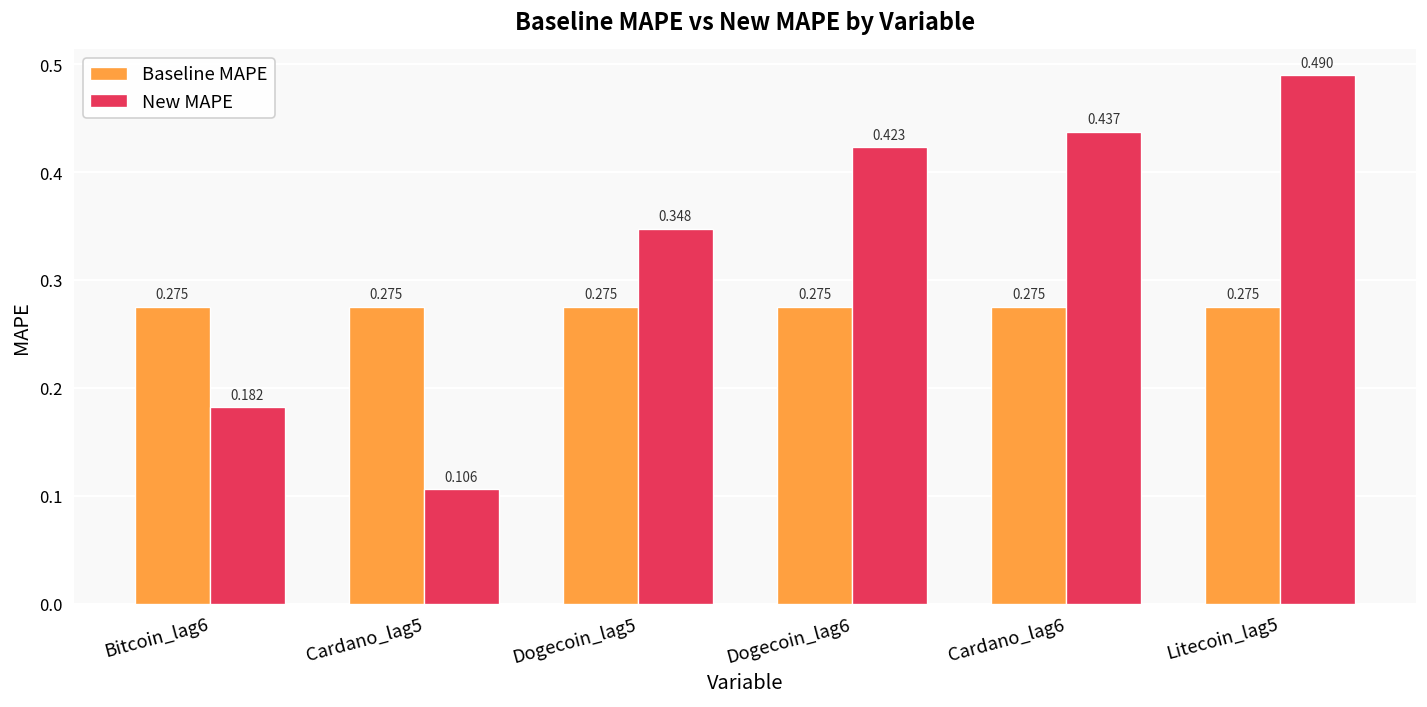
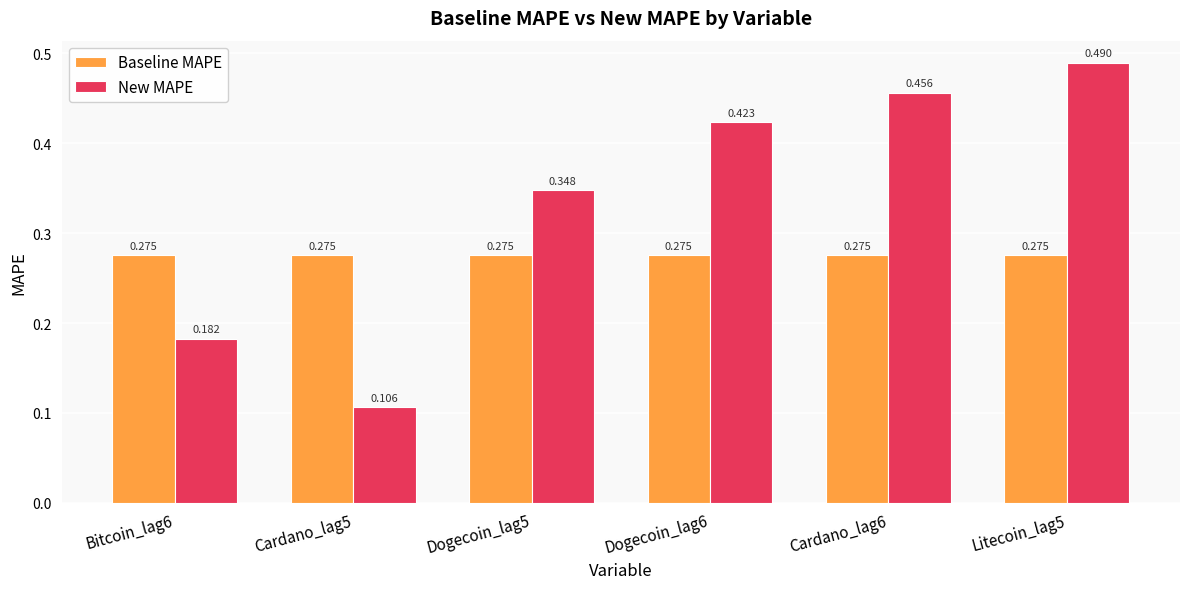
  {
    "Baseline MAPE": {
      "Bitcoin_lag6": 0.275,
      "Cardano_lag5": 0.275,
      "Dogecoin_lag5": 0.275,
      "Dogecoin_lag6": 0.275,
      "Cardano_lag6": 0.275,
      "Litecoin_lag5": 0.275
    },
    "New MAPE": {
      "Bitcoin_lag6": 0.182,
      "Cardano_lag5": 0.106,
      "Dogecoin_lag5": 0.348,
      "Dogecoin_lag6": 0.423,
-     "Cardano_lag6": 0.437,
+     "Cardano_lag6": 0.456,
      "Litecoin_lag5": 0.490
    }
  }
